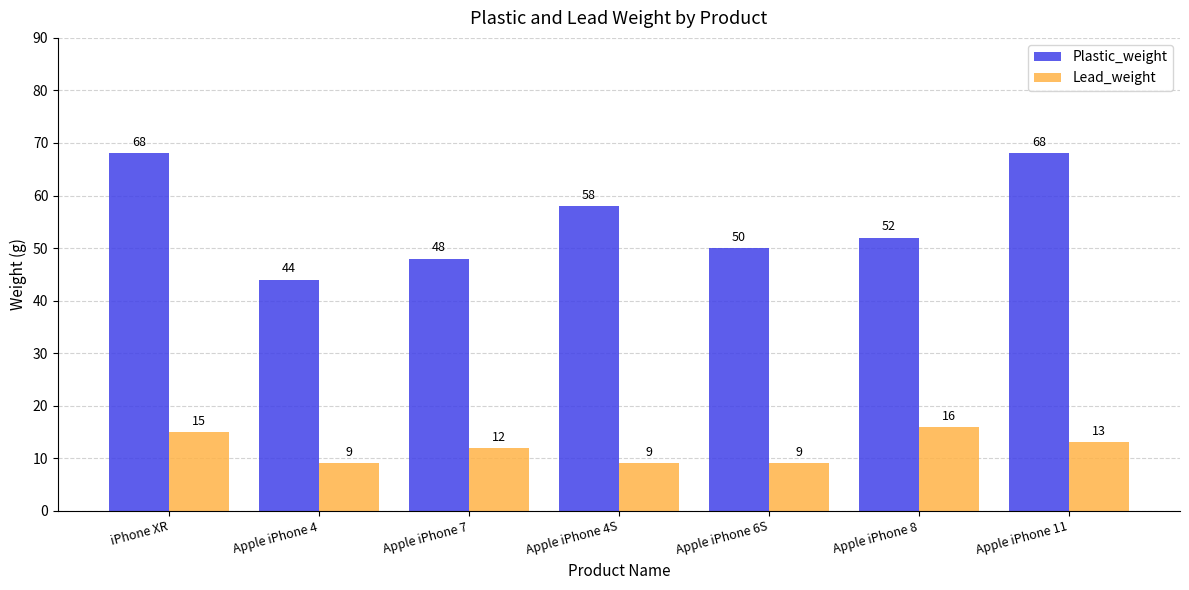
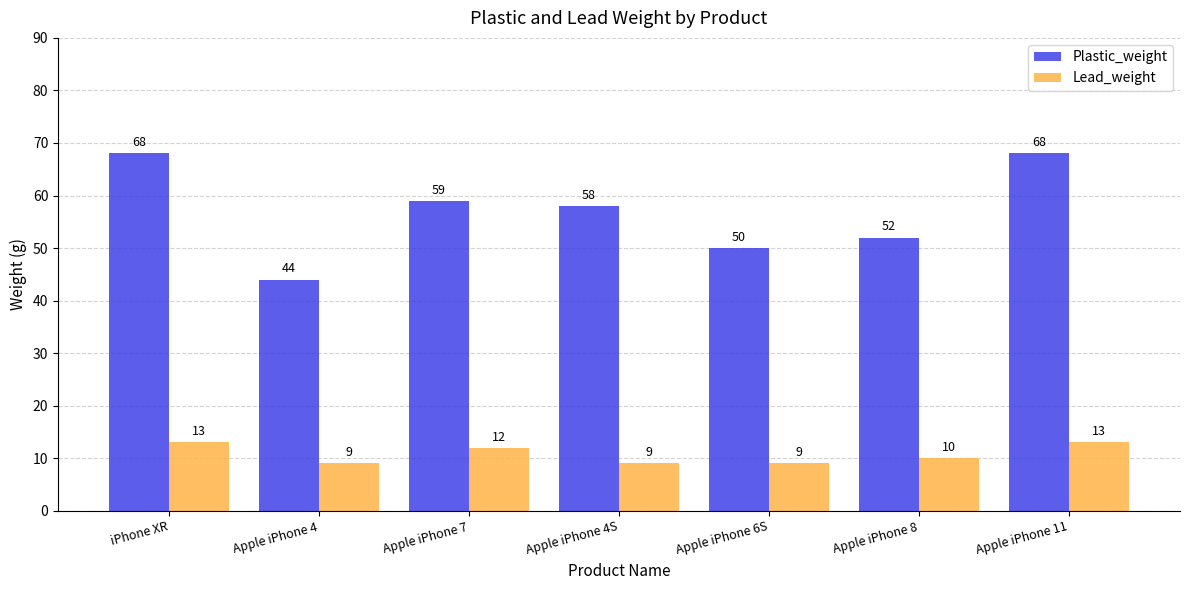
  {
    "Plastic_weight": {
      "iPhone XR": 68,
      "Apple iPhone 4": 44,
-     "Apple iPhone 7": 48,
+     "Apple iPhone 7": 59,
      "Apple iPhone 4S": 58,
      "Apple iPhone 6S": 50,
      "Apple iPhone 8": 52,
      "Apple iPhone 11": 68
    },
    "Lead_weight": {
-     "iPhone XR": 15,
+     "iPhone XR": 13,
      "Apple iPhone 4": 9,
      "Apple iPhone 7": 12,
      "Apple iPhone 4S": 9,
      "Apple iPhone 6S": 9,
-     "Apple iPhone 8": 16,
+     "Apple iPhone 8": 10,
      "Apple iPhone 11": 13
    }
  }
